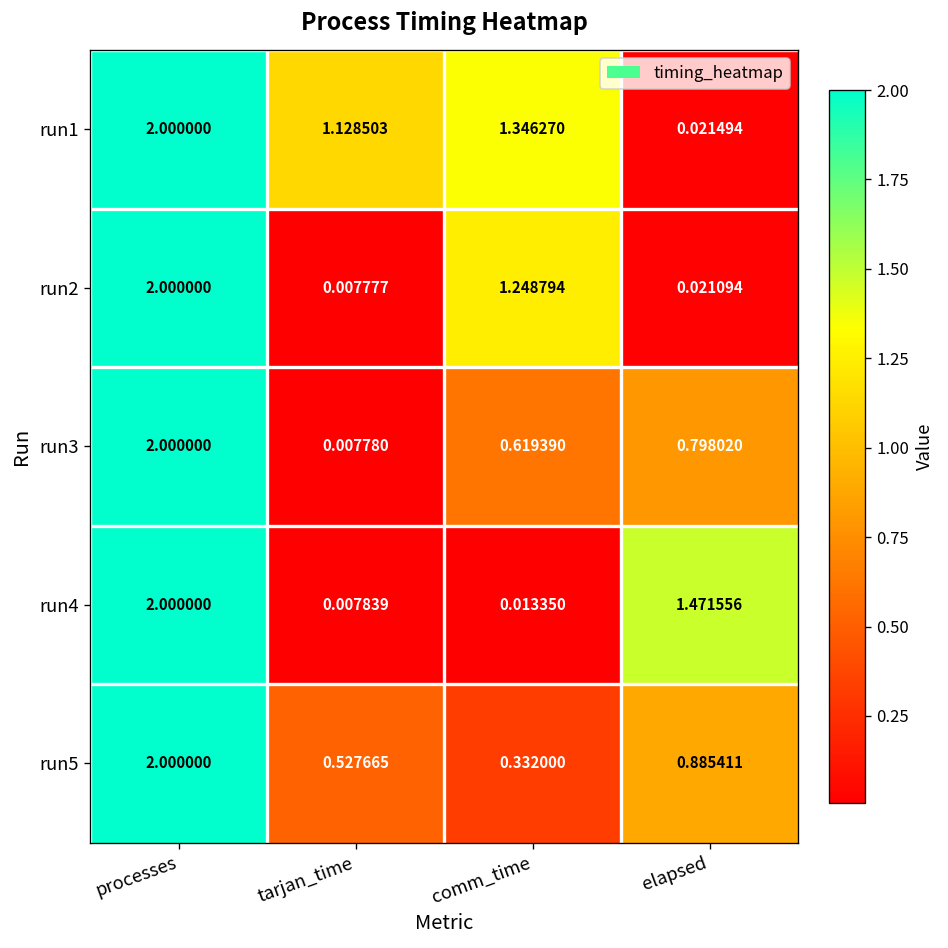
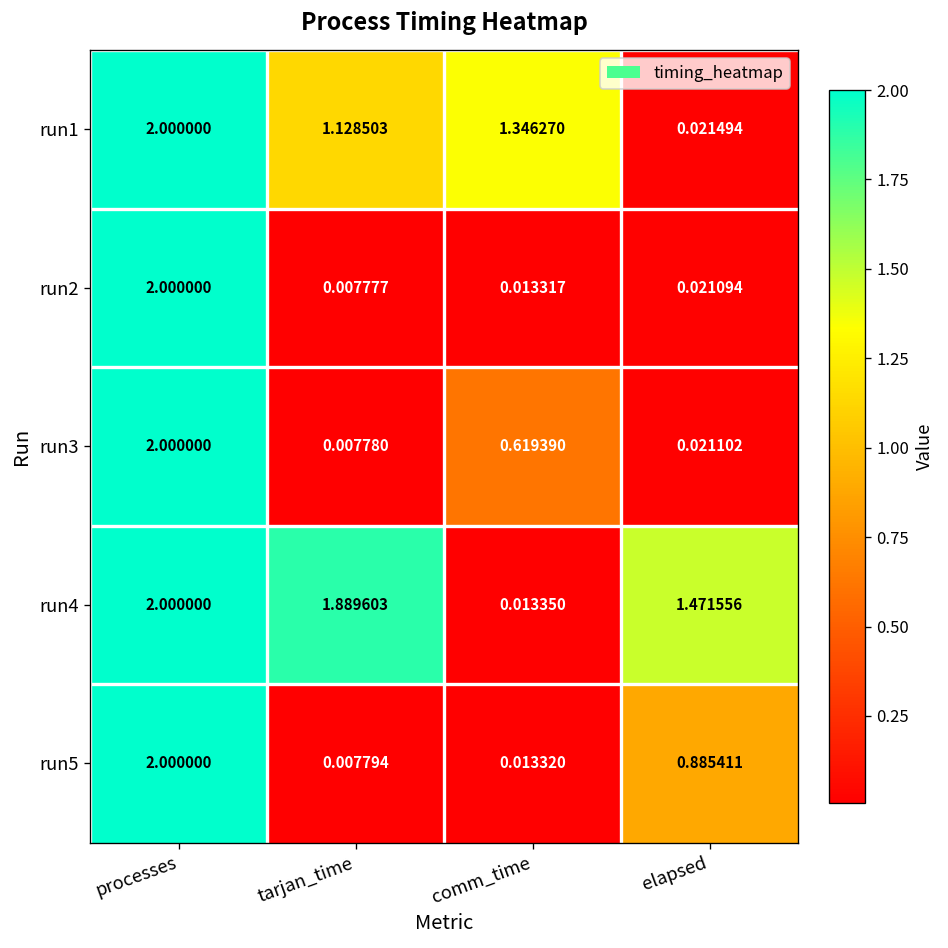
  {
    "run1": {
      "processes": 2.000000,
      "tarjan_time": 1.128503,
      "comm_time": 1.346270,
      "elapsed": 0.021494
    },
    "run2": {
      "processes": 2.000000,
      "tarjan_time": 0.007777,
-     "comm_time": 1.248794,
+     "comm_time": 0.013317,
      "elapsed": 0.021094
    },
    "run3": {
      "processes": 2.000000,
      "tarjan_time": 0.007780,
      "comm_time": 0.619390,
-     "elapsed": 0.798020
+     "elapsed": 0.021102
    },
    "run4": {
      "processes": 2.000000,
-     "tarjan_time": 0.007839,
+     "tarjan_time": 1.889603,
      "comm_time": 0.013350,
      "elapsed": 1.471556
    },
    "run5": {
      "processes": 2.000000,
-     "tarjan_time": 0.527665,
-     "comm_time": 0.332000,
+     "tarjan_time": 0.007794,
+     "comm_time": 0.013320,
      "elapsed": 0.885411
    }
  }
